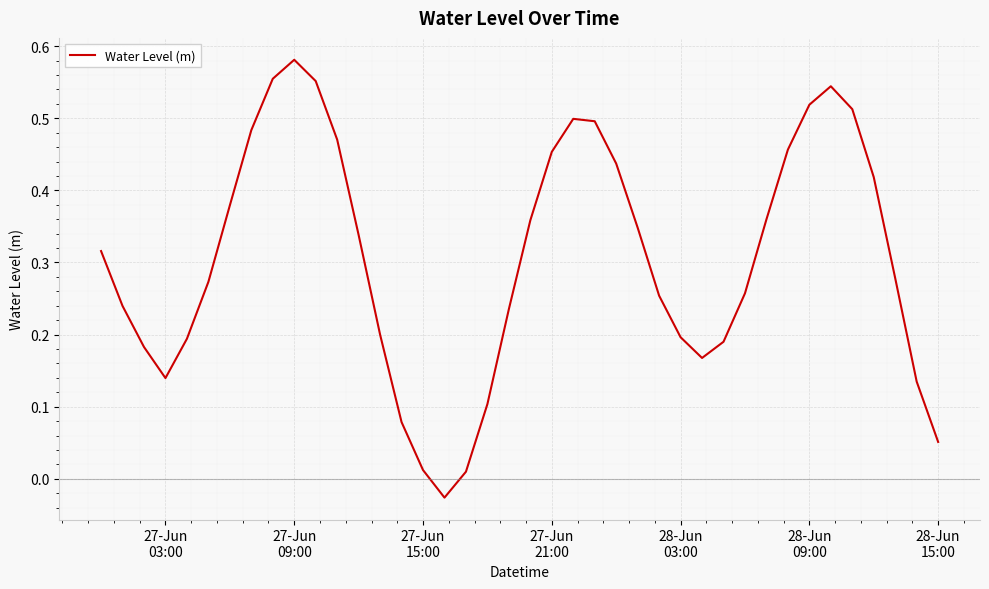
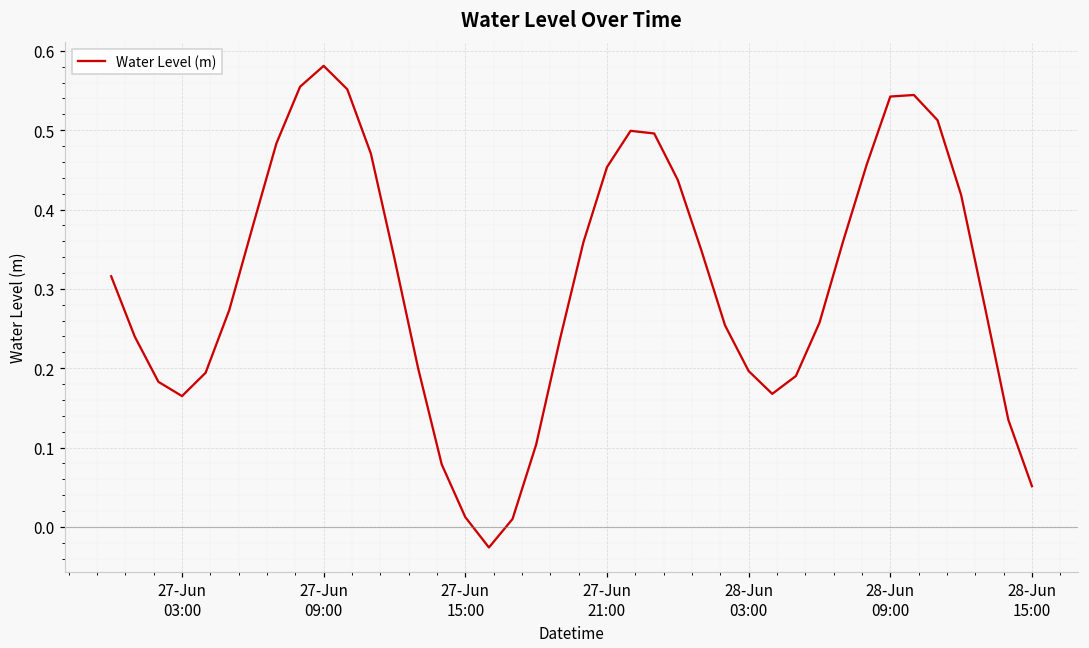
  {
-   "27-Jun 03:00": 0.14,
+   "27-Jun 03:00": 0.16,
    "27-Jun 09:00": 0.58,
    "27-Jun 15:00": 0.01,
    "27-Jun 21:00": 0.45,
    "28-Jun 03:00": 0.20,
-   "28-Jun 09:00": 0.52,
+   "28-Jun 09:00": 0.54,
    "28-Jun 15:00": 0.05
  }
